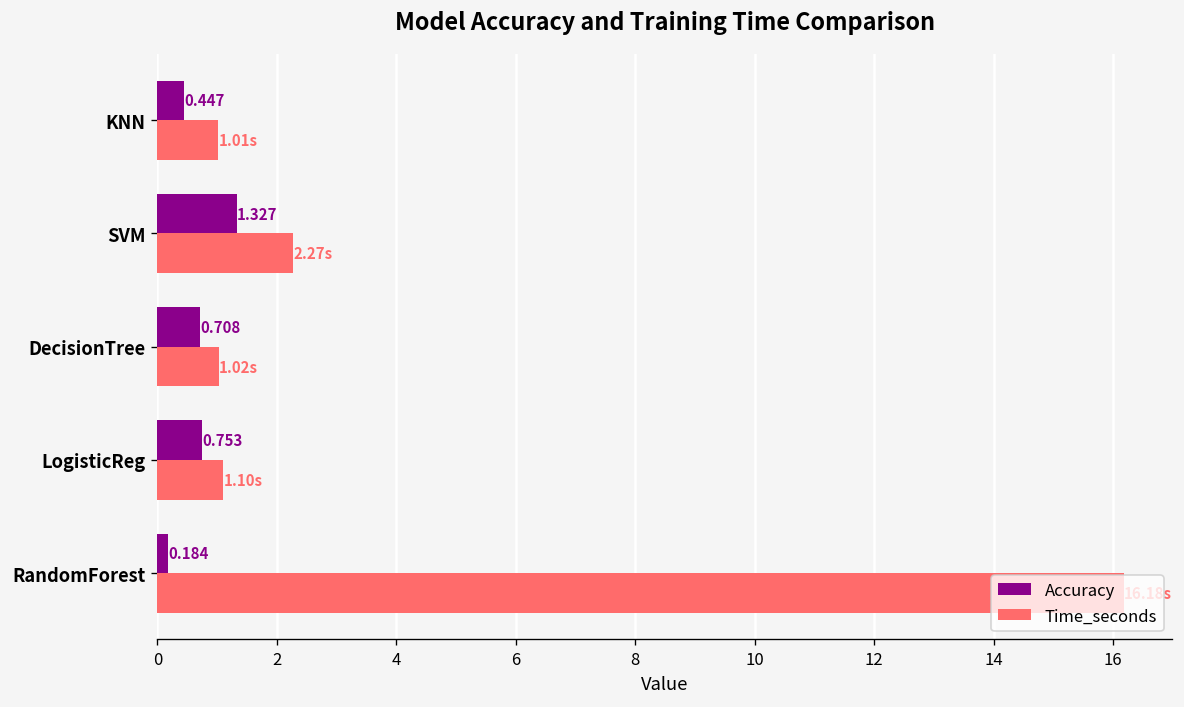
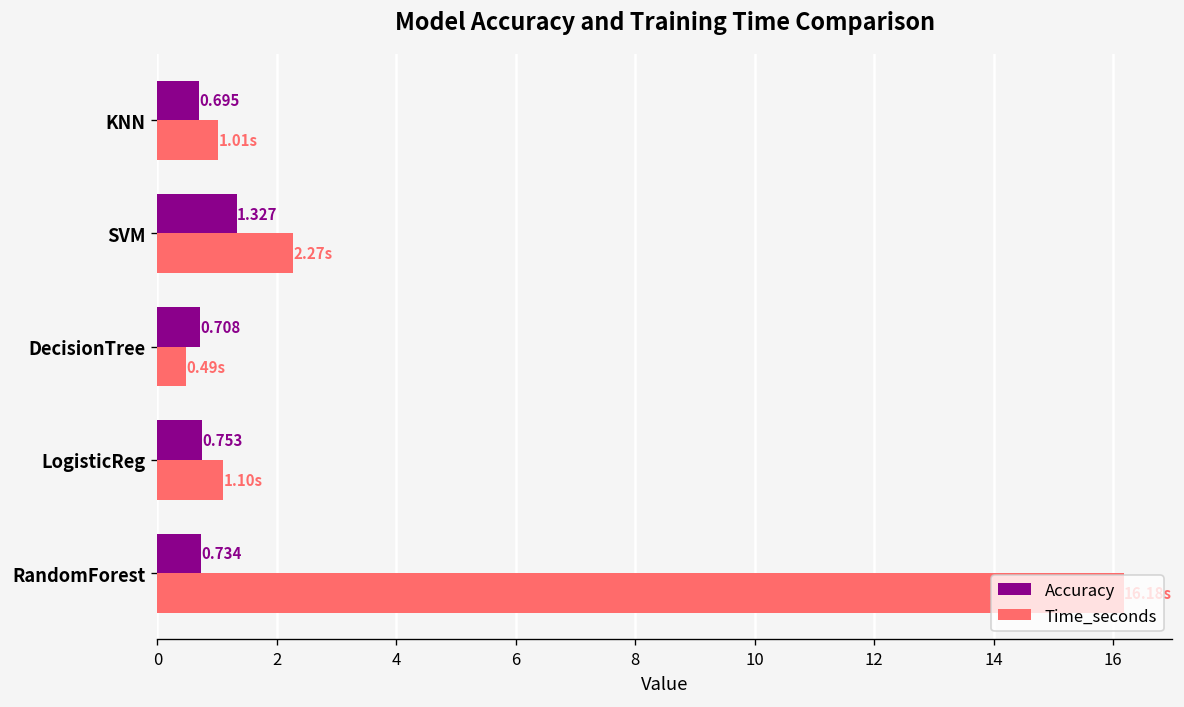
  {
    "Accuracy": {
-     "KNN": "0.447",
+     "KNN": "0.695",
      "SVM": "1.327",
      "DecisionTree": "0.708",
      "LogisticReg": "0.753",
-     "RandomForest": "0.184"
+     "RandomForest": "0.734"
    },
    "Time_seconds": {
      "KNN": "1.01s",
      "SVM": "2.27s",
-     "DecisionTree": "1.02s",
+     "DecisionTree": "0.49s",
      "LogisticReg": "1.10s"
    }
  }
